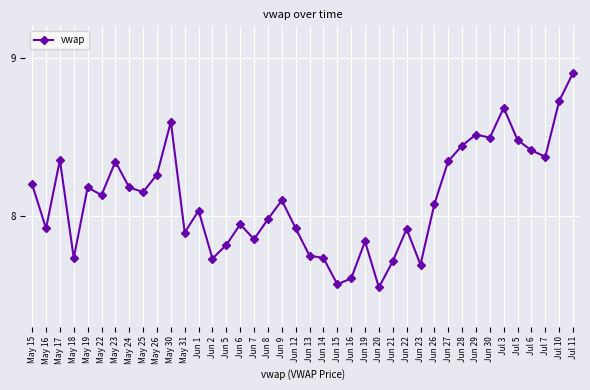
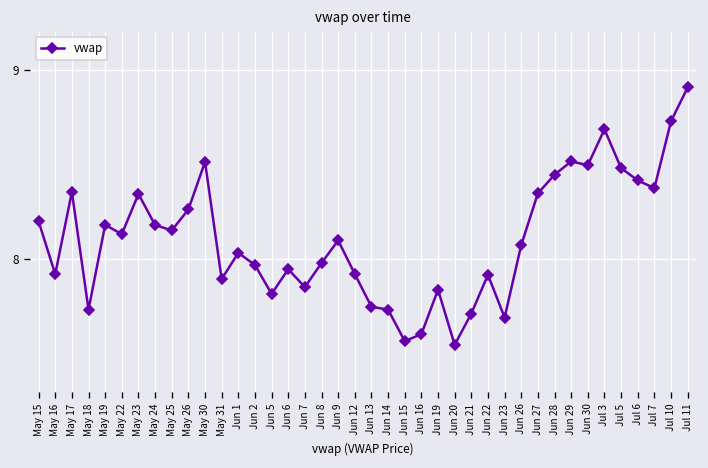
  {
    "May 15": 8.20,
    "May 16": 7.92,
    "May 17": 8.35,
    "May 18": 7.73,
    "May 19": 8.18,
    "May 22": 8.13,
    "May 23": 8.34,
    "May 24": 8.18,
    "May 25": 8.15,
    "May 26": 8.26,
-   "May 30": 8.60,
+   "May 30": 8.51,
    "May 31": 7.89,
    "Jun 1": 8.03,
-   "Jun 2": 7.73,
+   "Jun 2": 7.97,
    "Jun 5": 7.82,
    "Jun 6": 7.95,
    "Jun 7": 7.85,
    "Jun 8": 7.98,
    "Jun 9": 8.10,
    "Jun 12": 7.92,
    "Jun 13": 7.75,
    "Jun 14": 7.73,
    "Jun 15": 7.57,
    "Jun 16": 7.60,
    "Jun 19": 7.84,
    "Jun 20": 7.55,
    "Jun 21": 7.71,
    "Jun 22": 7.92,
    "Jun 23": 7.69,
    "Jun 26": 8.07,
    "Jun 27": 8.35,
    "Jun 28": 8.44,
    "Jun 29": 8.52,
    "Jun 30": 8.50,
    "Jul 3": 8.68,
    "Jul 5": 8.48,
    "Jul 6": 8.42,
    "Jul 7": 8.37,
    "Jul 10": 8.73,
    "Jul 11": 8.91
  }
